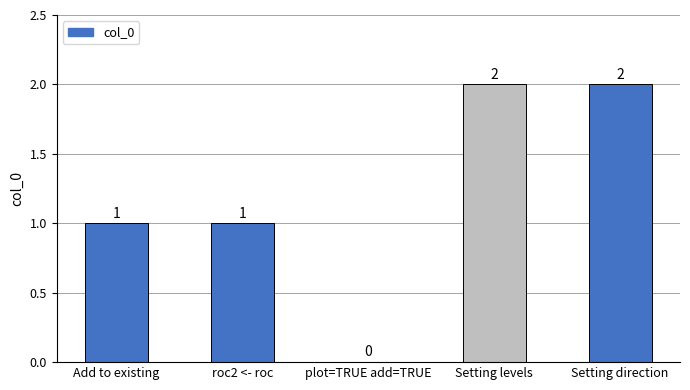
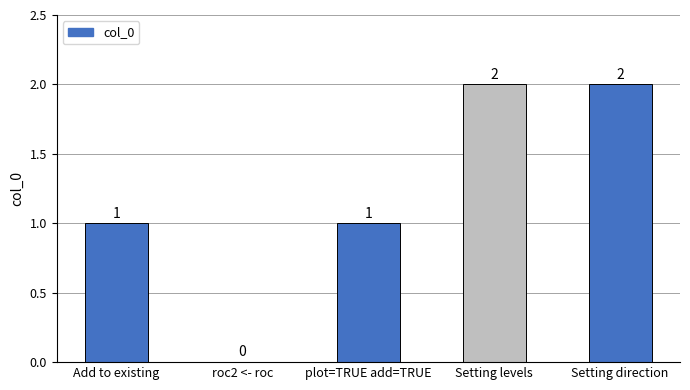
  {
    "Add to existing": 1,
-   "roc2 <- roc": 1,
-   "plot=TRUE add=TRUE": 0,
+   "roc2 <- roc": 0,
+   "plot=TRUE add=TRUE": 1,
    "Setting levels": 2,
    "Setting direction": 2
  }
